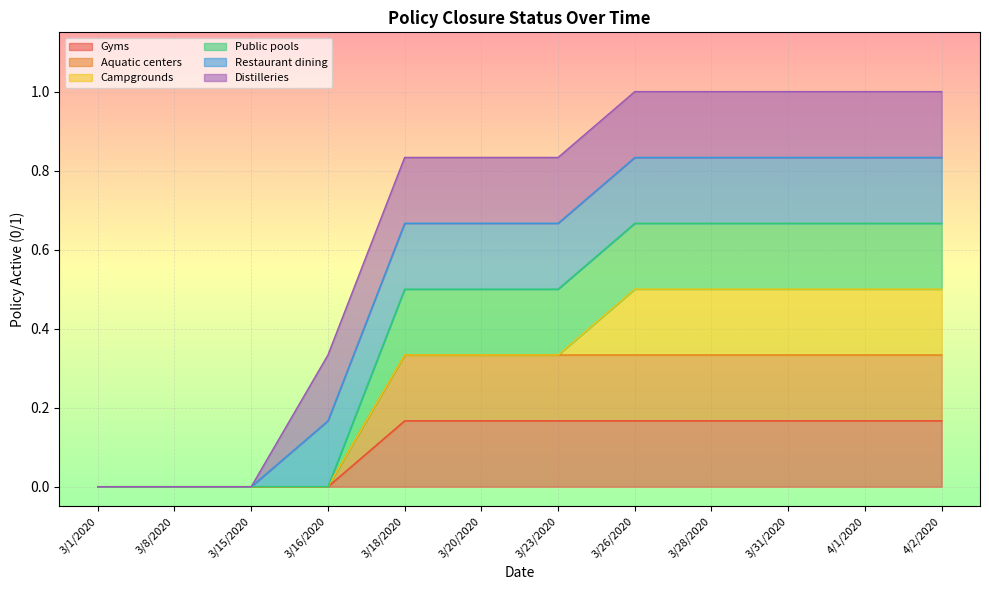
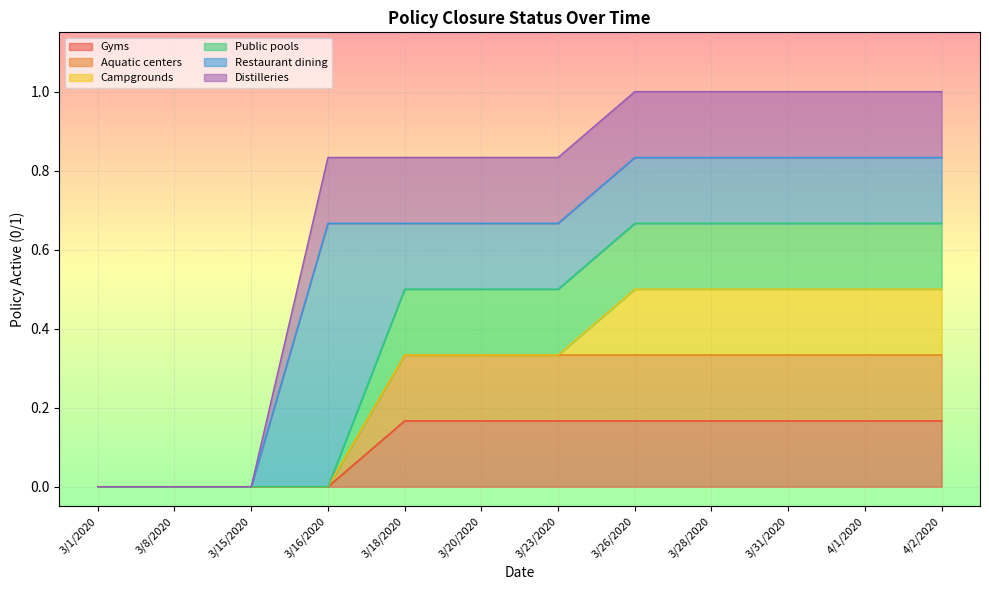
  {
    "Campgrounds": {
      "3/26/2020": 0.17,
      "3/28/2020": 0.17,
      "3/31/2020": 0.17,
      "4/1/2020": 0.17,
      "4/2/2020": 0.17
    },
    "Public pools": {
      "3/18/2020": 0.17,
      "3/20/2020": 0.17,
      "3/23/2020": 0.17,
      "3/26/2020": 0.17,
      "3/28/2020": 0.17,
      "3/31/2020": 0.17,
      "4/1/2020": 0.17,
      "4/2/2020": 0.17
    },
    "Restaurant dining": {
-     "3/16/2020": 0.17,
+     "3/16/2020": 0.67,
      "3/18/2020": 0.17,
      "3/20/2020": 0.17,
      "3/23/2020": 0.17,
      "3/26/2020": 0.17,
      "3/28/2020": 0.17,
      "3/31/2020": 0.17,
      "4/1/2020": 0.17,
      "4/2/2020": 0.17
    },
    "Distilleries": {
      "3/16/2020": 0.17,
      "3/18/2020": 0.17,
      "3/20/2020": 0.17,
      "3/23/2020": 0.17,
      "3/26/2020": 0.17,
      "3/28/2020": 0.17,
      "3/31/2020": 0.17,
      "4/1/2020": 0.17,
      "4/2/2020": 0.17
    }
  }
